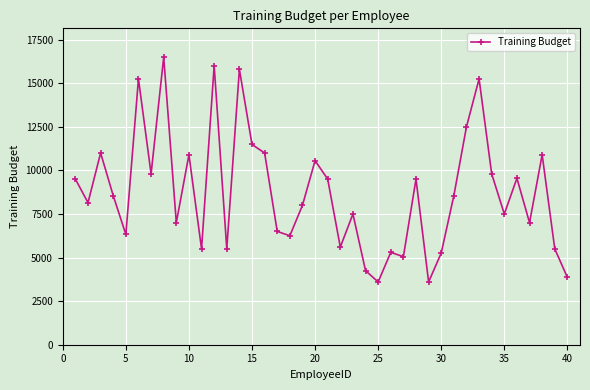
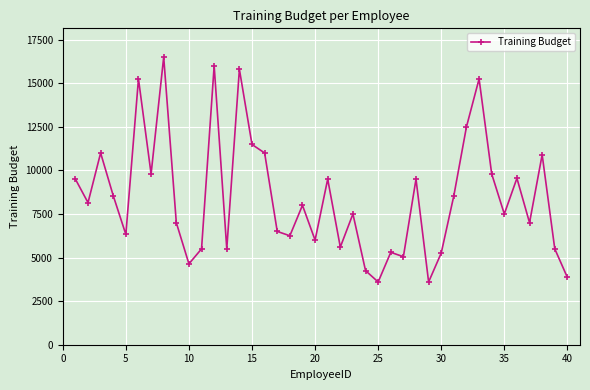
  {
    "5": 6300,
-   "10": 10900,
+   "10": 4600,
    "15": 11500,
-   "20": 10600,
+   "20": 6000,
    "25": 3600,
    "30": 5300,
    "35": 7500,
    "40": 3900
  }
